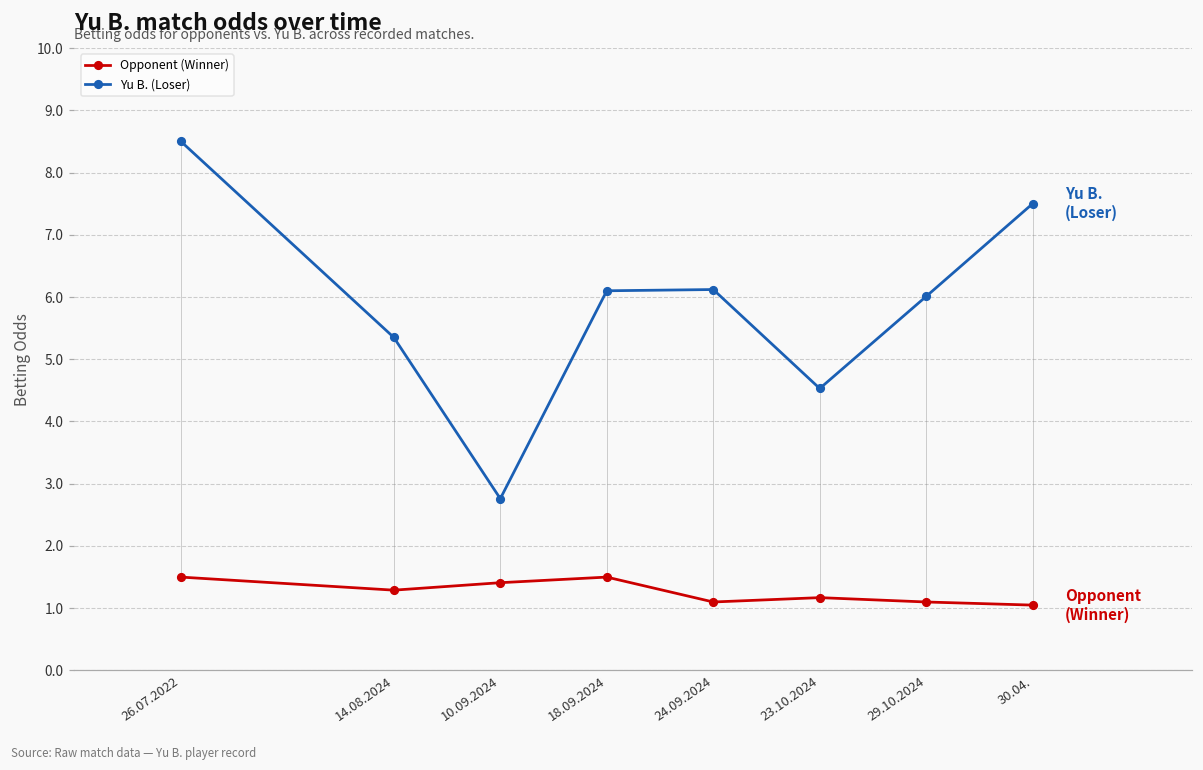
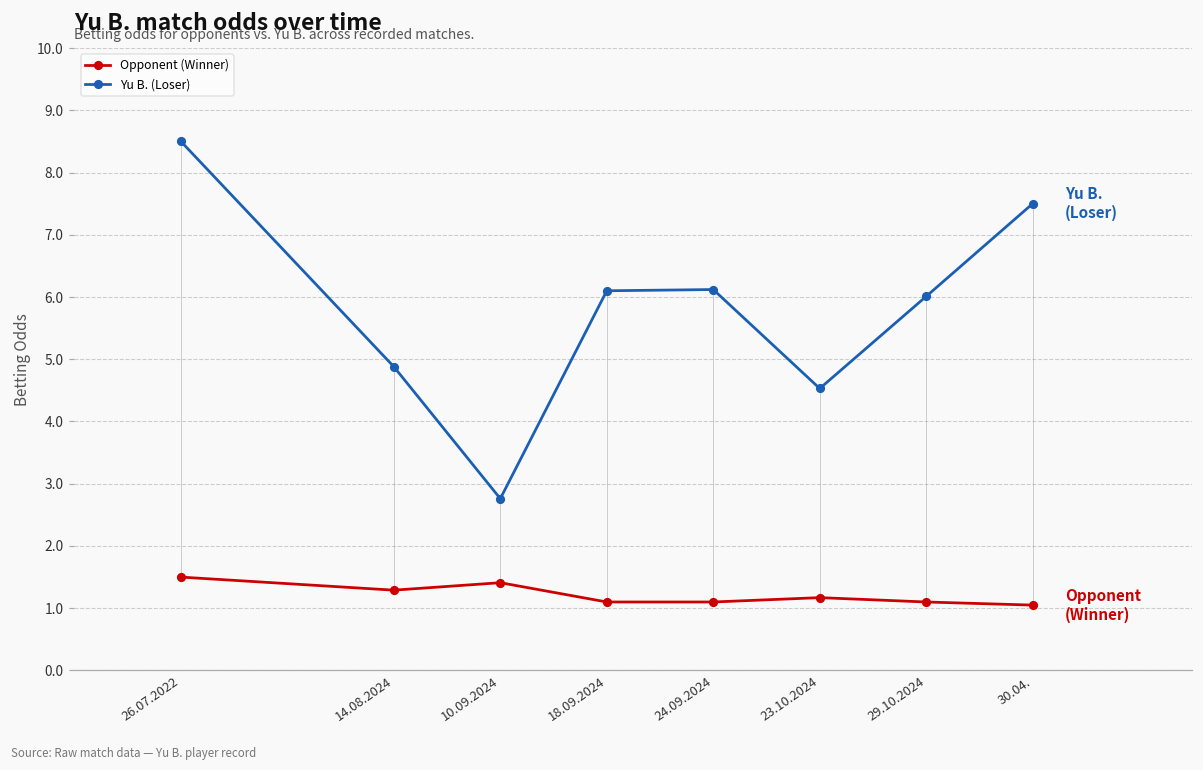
  {
    "Opponent (Winner)": {
-     "18.09.2024": 1.5
+     "18.09.2024": 1.1
    },
    "Yu B. (Loser)": {
-     "14.08.2024": 5.4
+     "14.08.2024": 4.9
    }
  }
